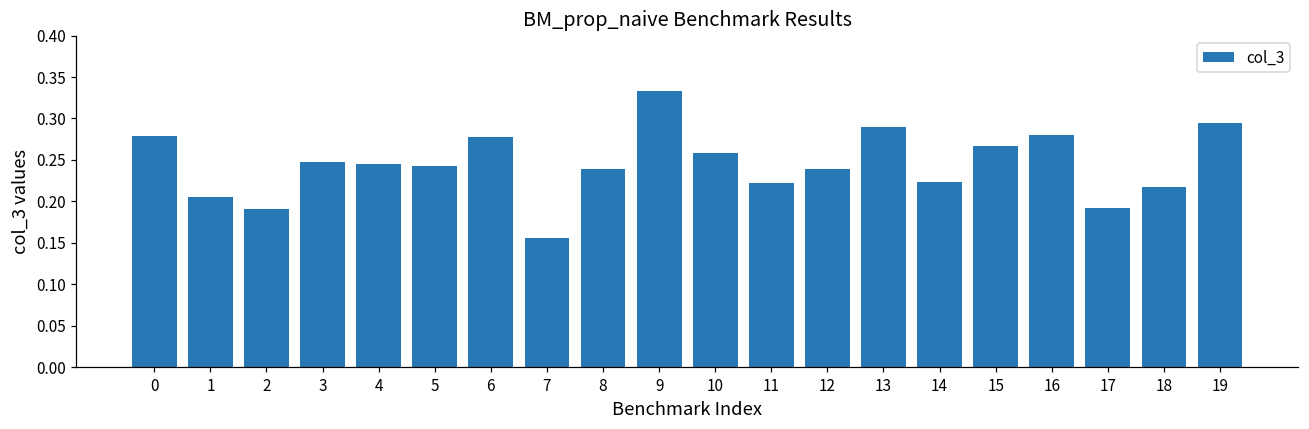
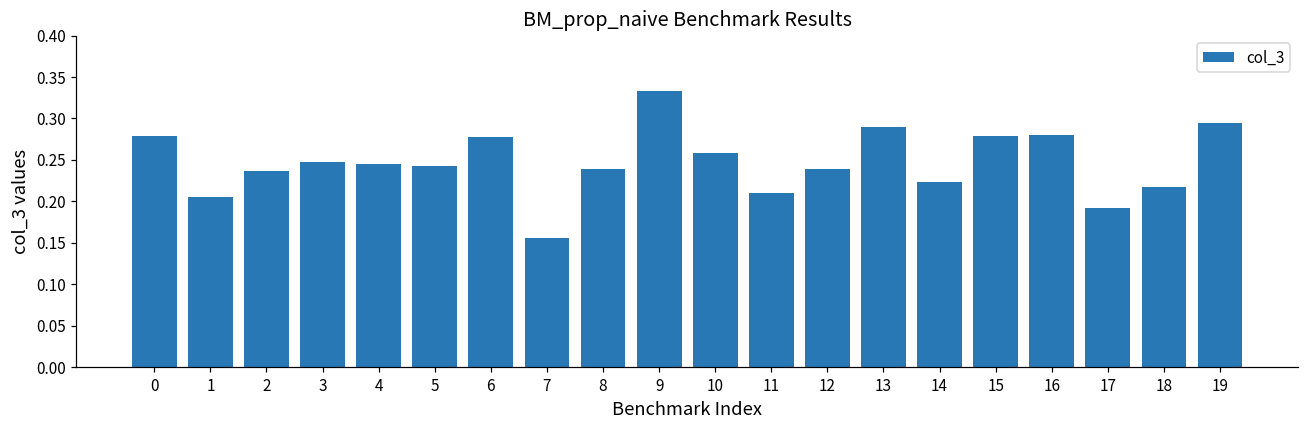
  {
    "0": 0.28,
    "1": 0.21,
-   "2": 0.19,
+   "2": 0.24,
    "3": 0.25,
    "4": 0.25,
    "5": 0.24,
    "6": 0.28,
    "7": 0.16,
    "8": 0.24,
    "9": 0.33,
    "10": 0.26,
-   "11": 0.22,
+   "11": 0.21,
    "12": 0.24,
    "13": 0.29,
    "14": 0.22,
-   "15": 0.27,
+   "15": 0.28,
    "16": 0.28,
    "17": 0.19,
    "18": 0.22,
    "19": 0.29
  }
